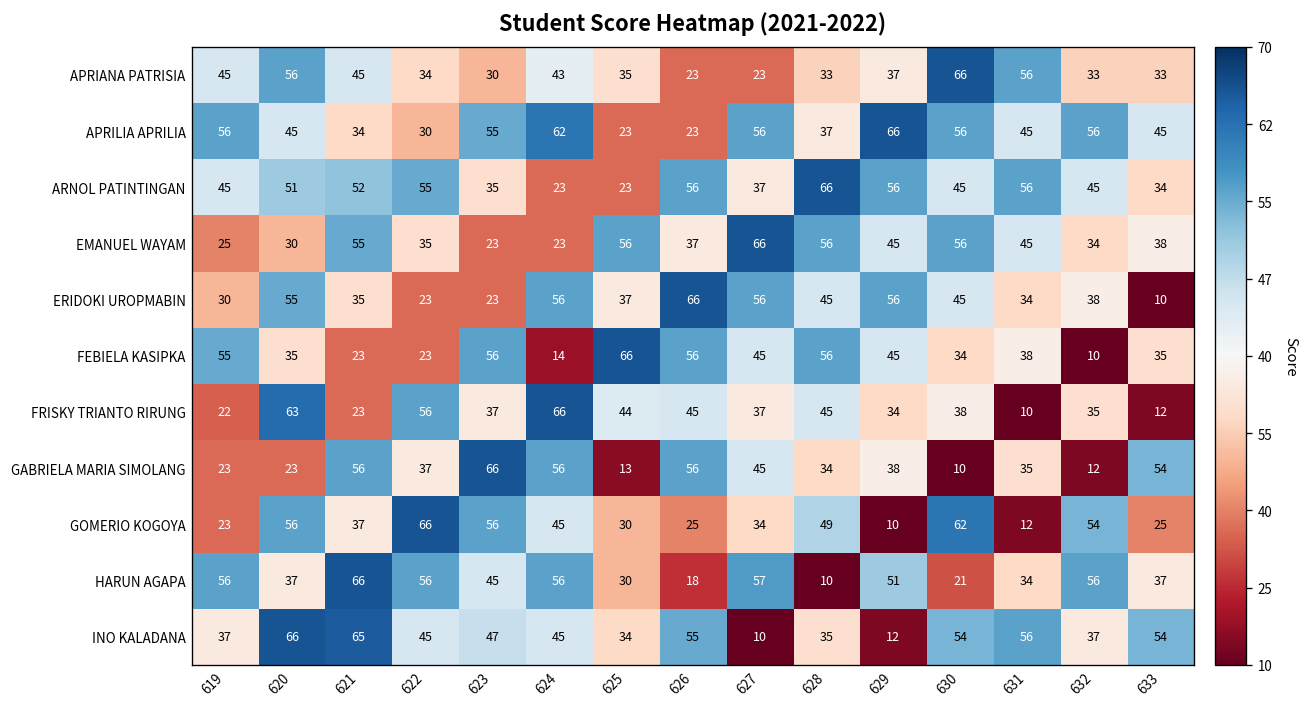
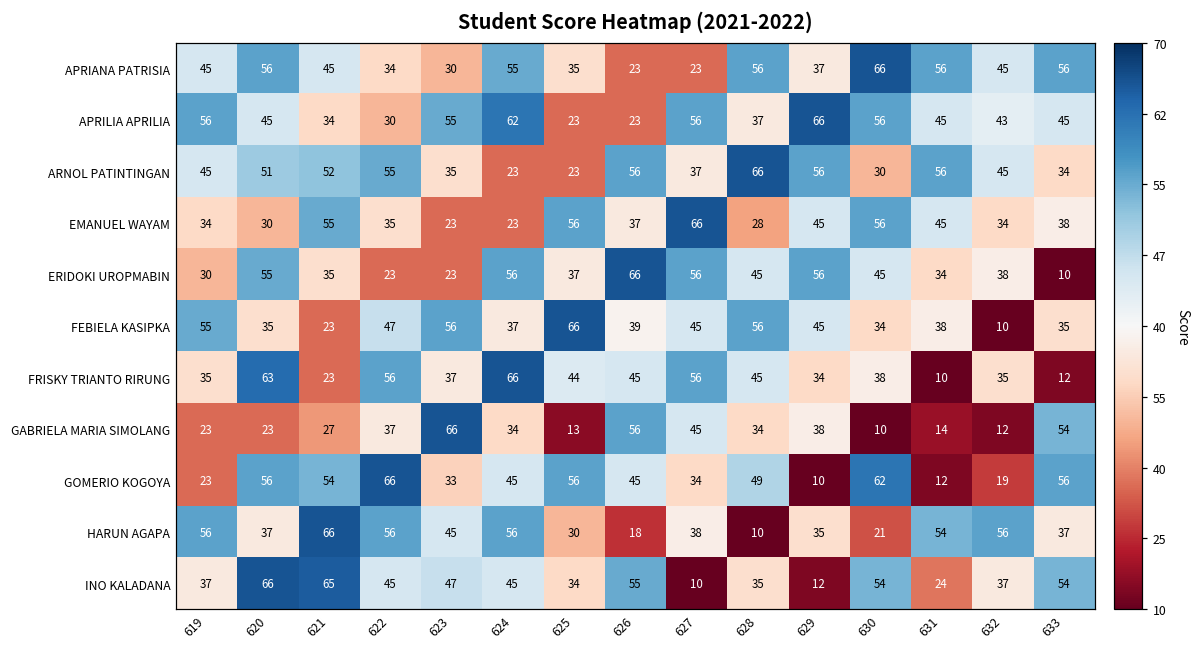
  {
    "APRIANA PATRISIA": {
      "619": 45,
      "620": 56,
      "621": 45,
      "622": 34,
      "623": 30,
-     "624": 43,
+     "624": 55,
      "625": 35,
      "626": 23,
      "627": 23,
-     "628": 33,
+     "628": 56,
      "629": 37,
      "630": 66,
      "631": 56,
-     "632": 33,
-     "633": 33
+     "632": 45,
+     "633": 56
    },
    "APRILIA APRILIA": {
      "619": 56,
      "620": 45,
      "621": 34,
      "622": 30,
      "623": 55,
      "624": 62,
      "625": 23,
      "626": 23,
      "627": 56,
      "628": 37,
      "629": 66,
      "630": 56,
      "631": 45,
-     "632": 56,
+     "632": 43,
      "633": 45
    },
    "ARNOL PATINTINGAN": {
      "619": 45,
      "620": 51,
      "621": 52,
      "622": 55,
      "623": 35,
      "624": 23,
      "625": 23,
      "626": 56,
      "627": 37,
      "628": 66,
      "629": 56,
-     "630": 45,
+     "630": 30,
      "631": 56,
      "632": 45,
      "633": 34
    },
    "EMANUEL WAYAM": {
-     "619": 25,
+     "619": 34,
      "620": 30,
      "621": 55,
      "622": 35,
      "623": 23,
      "624": 23,
      "625": 56,
      "626": 37,
      "627": 66,
-     "628": 56,
+     "628": 28,
      "629": 45,
      "630": 56,
      "631": 45,
      "632": 34,
      "633": 38
    },
    "ERIDOKI UROPMABIN": {
      "619": 30,
      "620": 55,
      "621": 35,
      "622": 23,
      "623": 23,
      "624": 56,
      "625": 37,
      "626": 66,
      "627": 56,
      "628": 45,
      "629": 56,
      "630": 45,
      "631": 34,
      "632": 38,
      "633": 10
    },
    "FEBIELA KASIPKA": {
      "619": 55,
      "620": 35,
      "621": 23,
-     "622": 23,
+     "622": 47,
      "623": 56,
-     "624": 14,
+     "624": 37,
      "625": 66,
-     "626": 56,
+     "626": 39,
      "627": 45,
      "628": 56,
      "629": 45,
      "630": 34,
      "631": 38,
      "632": 10,
      "633": 35
    },
    "FRISKY TRIANTO RIRUNG": {
-     "619": 22,
+     "619": 35,
      "620": 63,
      "621": 23,
      "622": 56,
      "623": 37,
      "624": 66,
      "625": 44,
      "626": 45,
-     "627": 37,
+     "627": 56,
      "628": 45,
      "629": 34,
      "630": 38,
      "631": 10,
      "632": 35,
      "633": 12
    },
    "GABRIELA MARIA SIMOLANG": {
      "619": 23,
      "620": 23,
-     "621": 56,
+     "621": 27,
      "622": 37,
      "623": 66,
-     "624": 56,
+     "624": 34,
      "625": 13,
      "626": 56,
      "627": 45,
      "628": 34,
      "629": 38,
      "630": 10,
-     "631": 35,
+     "631": 14,
      "632": 12,
      "633": 54
    },
    "GOMERIO KOGOYA": {
      "619": 23,
      "620": 56,
-     "621": 37,
+     "621": 54,
      "622": 66,
-     "623": 56,
+     "623": 33,
      "624": 45,
-     "625": 30,
-     "626": 25,
+     "625": 56,
+     "626": 45,
      "627": 34,
      "628": 49,
      "629": 10,
      "630": 62,
      "631": 12,
-     "632": 54,
-     "633": 25
+     "632": 19,
+     "633": 56
    },
    "HARUN AGAPA": {
      "619": 56,
      "620": 37,
      "621": 66,
      "622": 56,
      "623": 45,
      "624": 56,
      "625": 30,
      "626": 18,
-     "627": 57,
+     "627": 38,
      "628": 10,
-     "629": 51,
+     "629": 35,
      "630": 21,
-     "631": 34,
+     "631": 54,
      "632": 56,
      "633": 37
    },
    "INO KALADANA": {
      "619": 37,
      "620": 66,
      "621": 65,
      "622": 45,
      "623": 47,
      "624": 45,
      "625": 34,
      "626": 55,
      "627": 10,
      "628": 35,
      "629": 12,
      "630": 54,
-     "631": 56,
+     "631": 24,
      "632": 37,
      "633": 54
    }
  }
